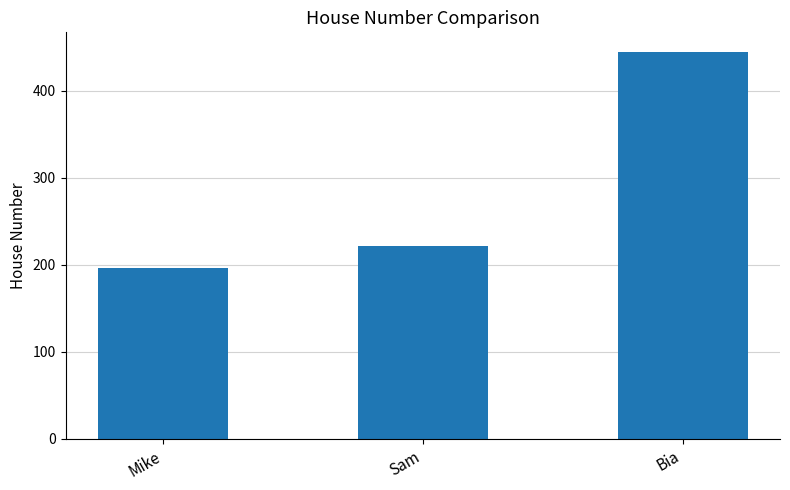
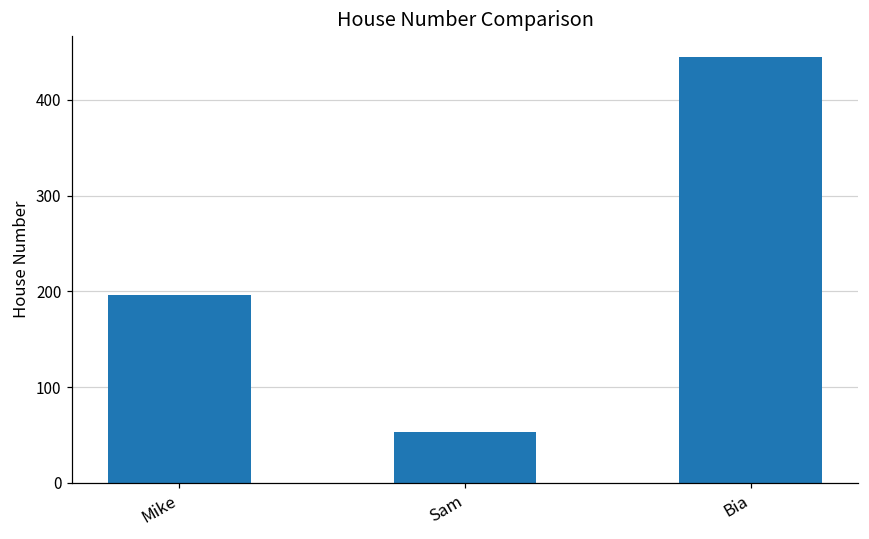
  {
    "Mike": 200,
-   "Sam": 220,
+   "Sam": 50,
    "Bia": 450
  }
